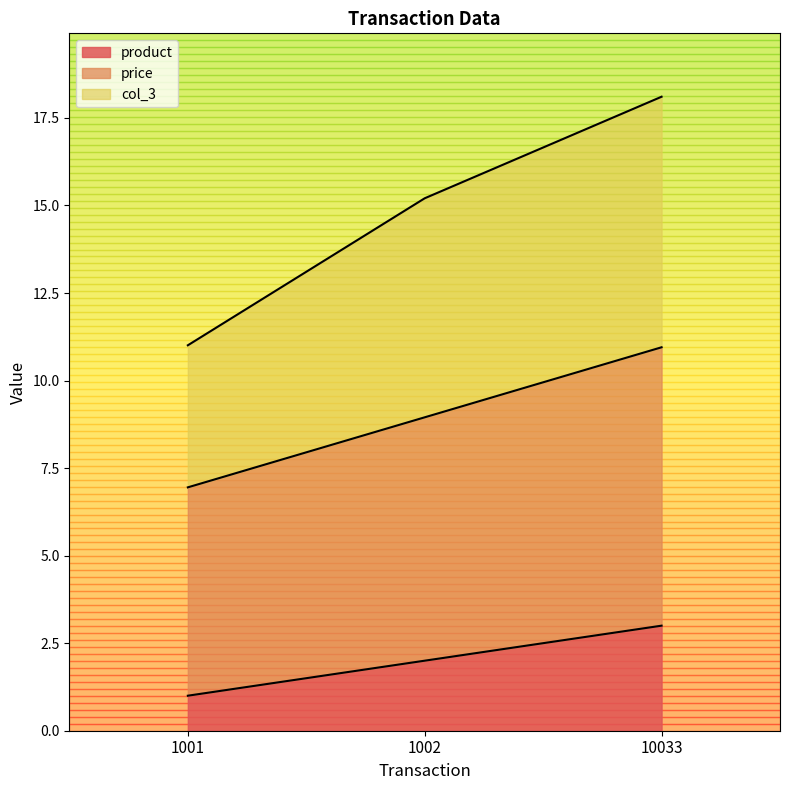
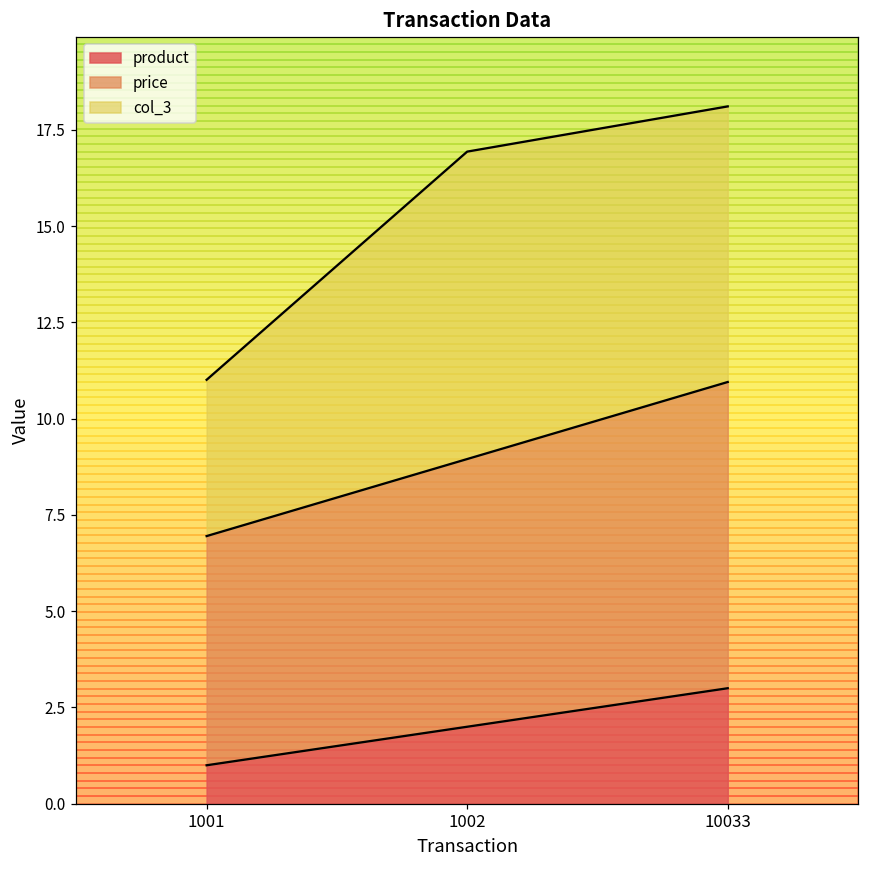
  {
    "col_3": {
      "1001": 4.1,
-     "1002": 6.3,
+     "1002": 8.0,
      "10033": 7.2
    }
  }
